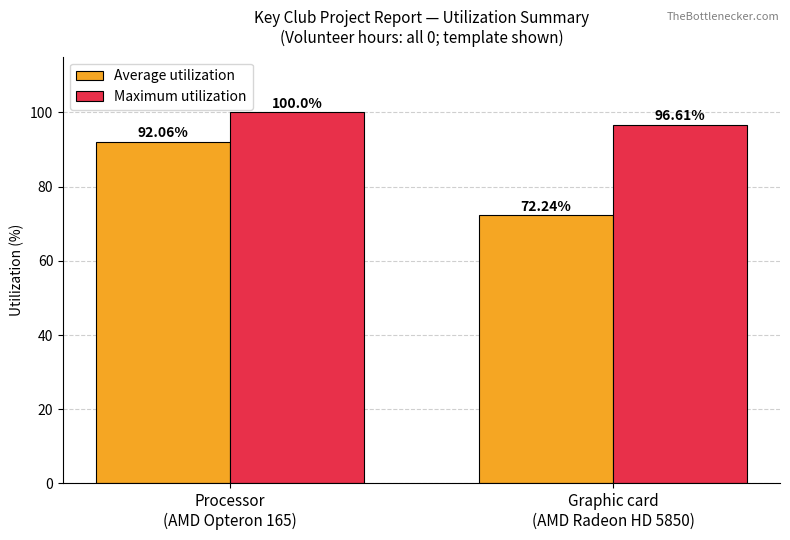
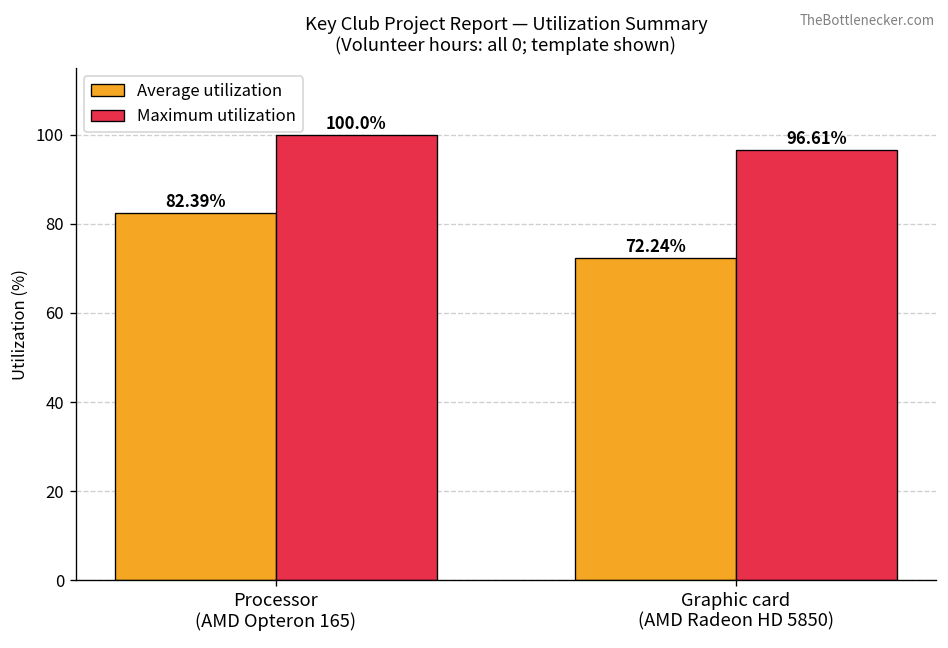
  {
    "Average utilization": {
-     "Processor (AMD Opteron 165)": "92.06%",
+     "Processor (AMD Opteron 165)": "82.39%",
      "Graphic card (AMD Radeon HD 5850)": "72.24%"
    },
    "Maximum utilization": {
      "Processor (AMD Opteron 165)": "100.0%",
      "Graphic card (AMD Radeon HD 5850)": "96.61%"
    }
  }
